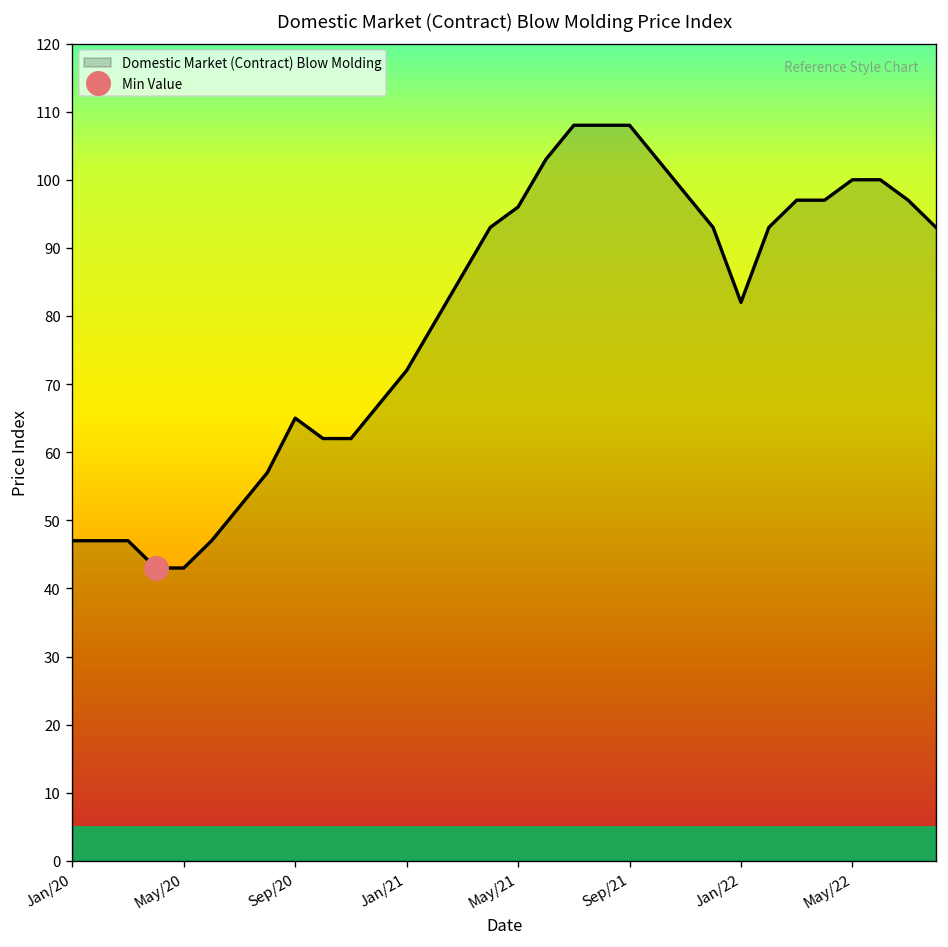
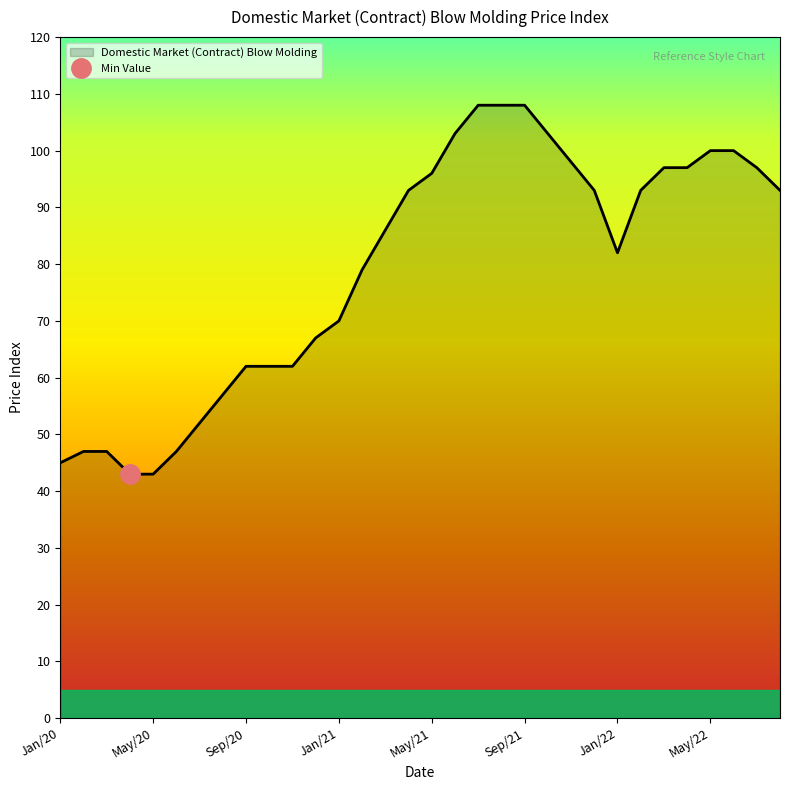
  {
    "Domestic Market (Contract) Blow Molding": {
-     "Jan/20": 47,
+     "Jan/20": 45,
      "May/20": 43,
-     "Sep/20": 65,
-     "Jan/21": 72,
+     "Sep/20": 62,
+     "Jan/21": 70,
      "May/21": 96,
      "Sep/21": 108,
      "Jan/22": 82,
      "May/22": 100
    }
  }
